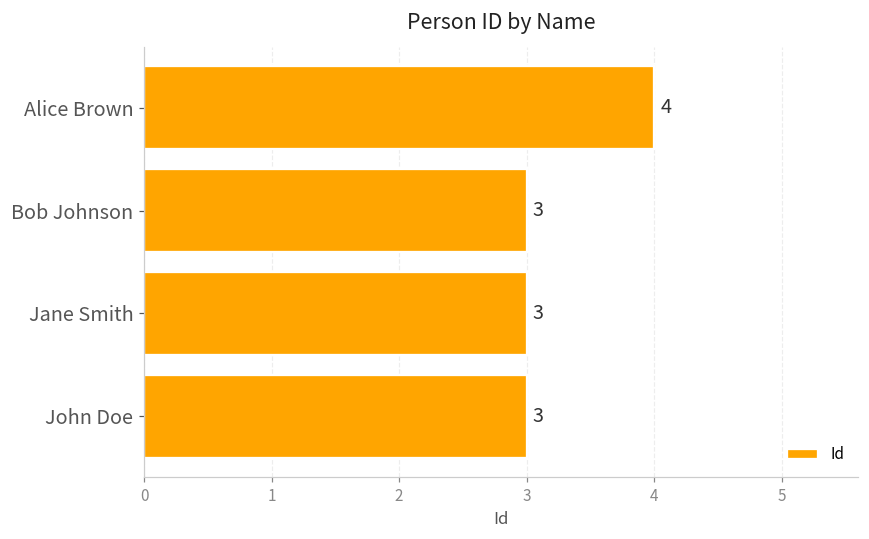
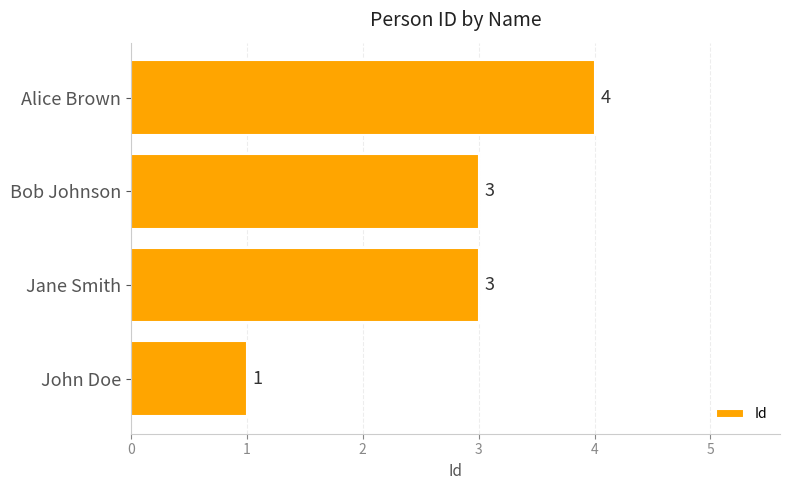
  {
    "Alice Brown": 4,
    "Bob Johnson": 3,
    "Jane Smith": 3,
-   "John Doe": 3
+   "John Doe": 1
  }
